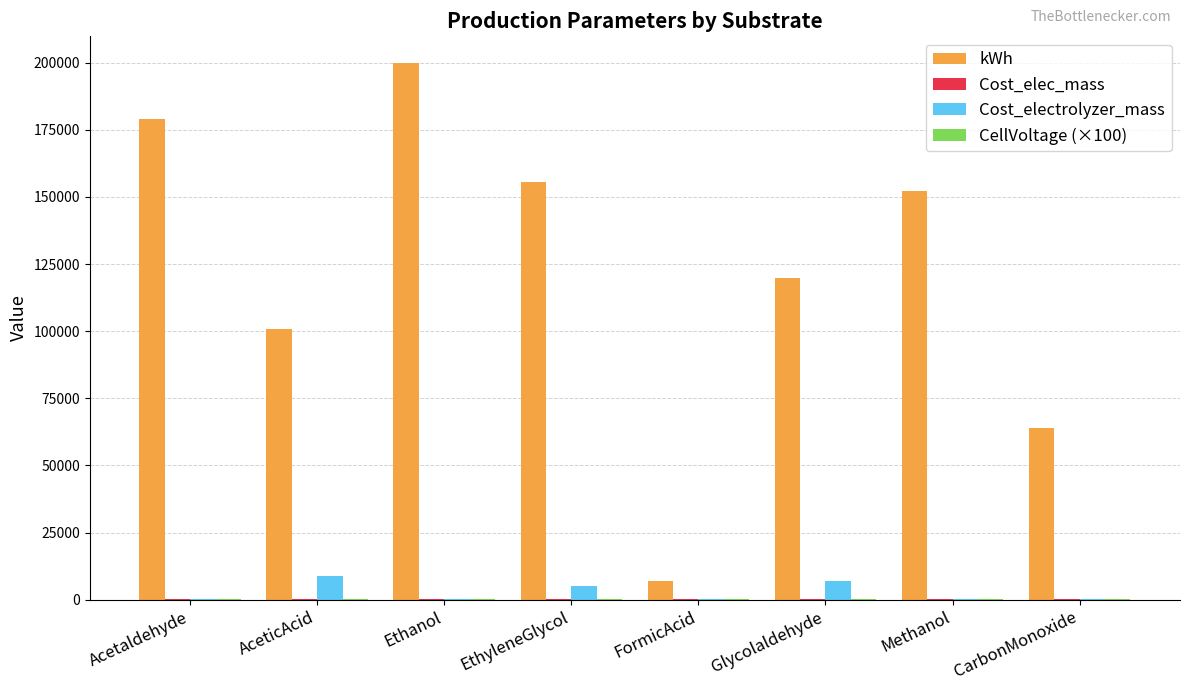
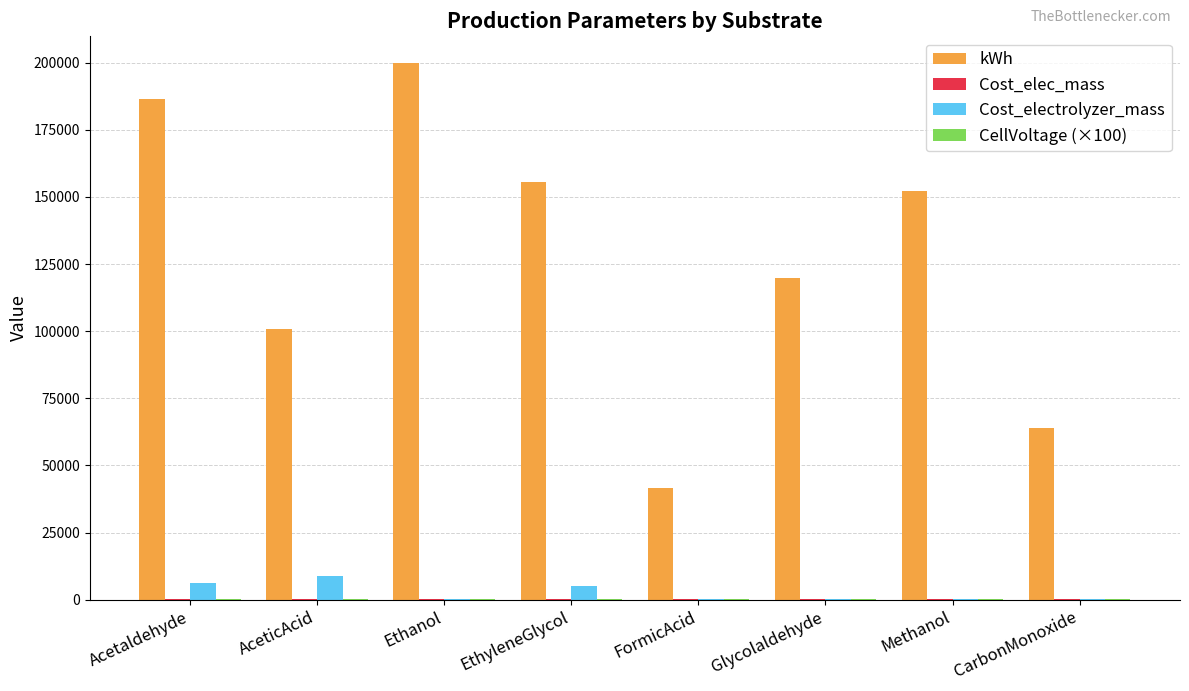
  {
    "kWh": {
-     "Acetaldehyde": 179000,
+     "Acetaldehyde": 187000,
      "AceticAcid": 101000,
      "Ethanol": 200000,
      "EthyleneGlycol": 155000,
-     "FormicAcid": 7000,
+     "FormicAcid": 42000,
      "Glycolaldehyde": 120000,
      "Methanol": 152000,
      "CarbonMonoxide": 64000
    },
    "Cost_electrolyzer_mass": {
-     "Acetaldehyde": 0,
+     "Acetaldehyde": 6000,
      "AceticAcid": 9000,
      "EthyleneGlycol": 5000,
-     "Glycolaldehyde": 7000
+     "Glycolaldehyde": 0
    }
  }
